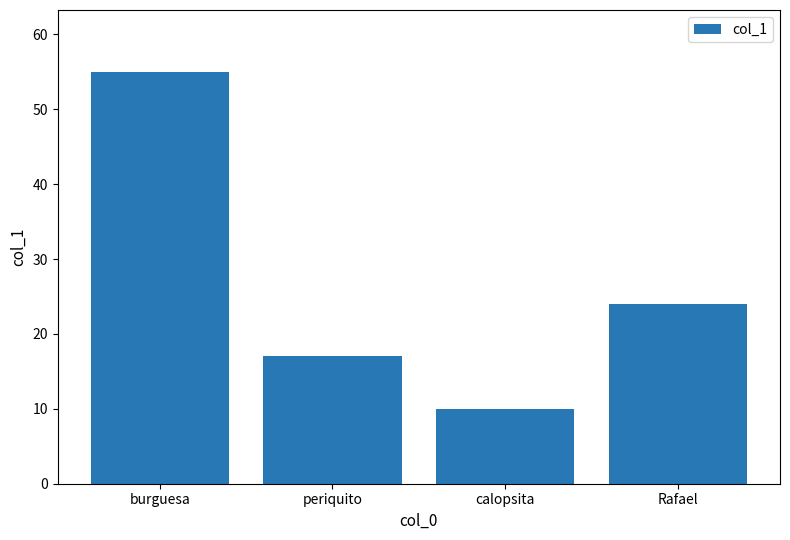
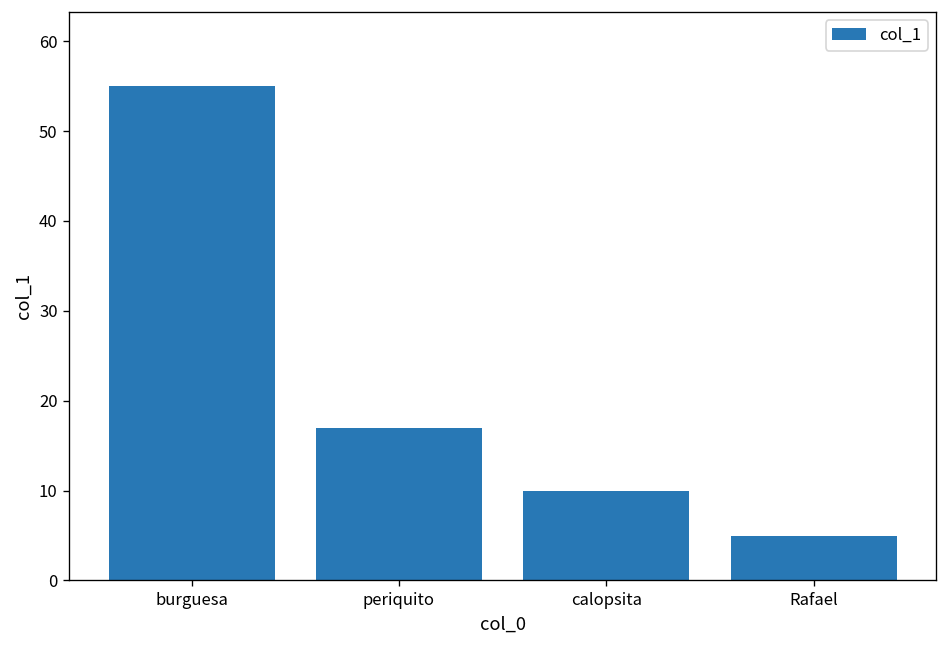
  {
    "burguesa": 55,
    "periquito": 17,
    "calopsita": 10,
-   "Rafael": 24
+   "Rafael": 5
  }
